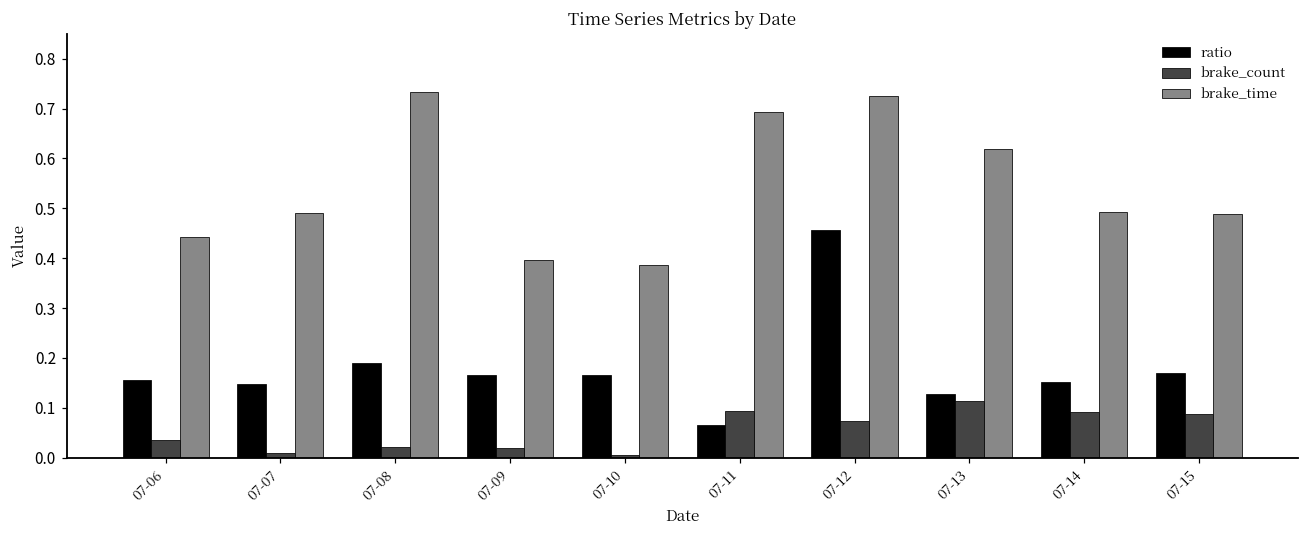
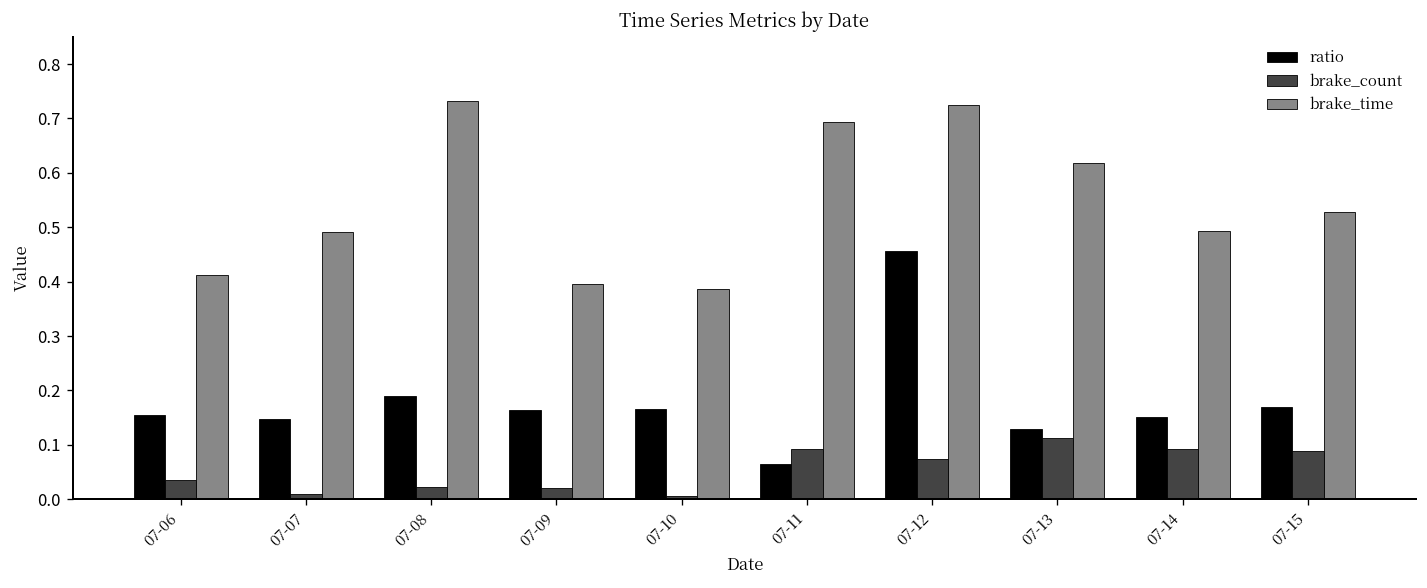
  {
    "ratio": {
      "07-06": 0.15,
      "07-07": 0.15,
      "07-08": 0.19,
      "07-09": 0.16,
      "07-10": 0.17,
      "07-11": 0.07,
      "07-12": 0.46,
      "07-13": 0.13,
      "07-14": 0.15,
      "07-15": 0.17
    },
    "brake_count": {
      "07-06": 0.04,
      "07-07": 0.01,
      "07-08": 0.02,
      "07-09": 0.02,
      "07-10": 0.01,
      "07-11": 0.09,
      "07-12": 0.07,
      "07-13": 0.11,
      "07-14": 0.09,
      "07-15": 0.09
    },
    "brake_time": {
-     "07-06": 0.44,
+     "07-06": 0.41,
      "07-07": 0.49,
      "07-08": 0.73,
      "07-09": 0.40,
      "07-10": 0.39,
      "07-11": 0.69,
      "07-12": 0.72,
      "07-13": 0.62,
      "07-14": 0.49,
-     "07-15": 0.49
+     "07-15": 0.53
    }
  }
